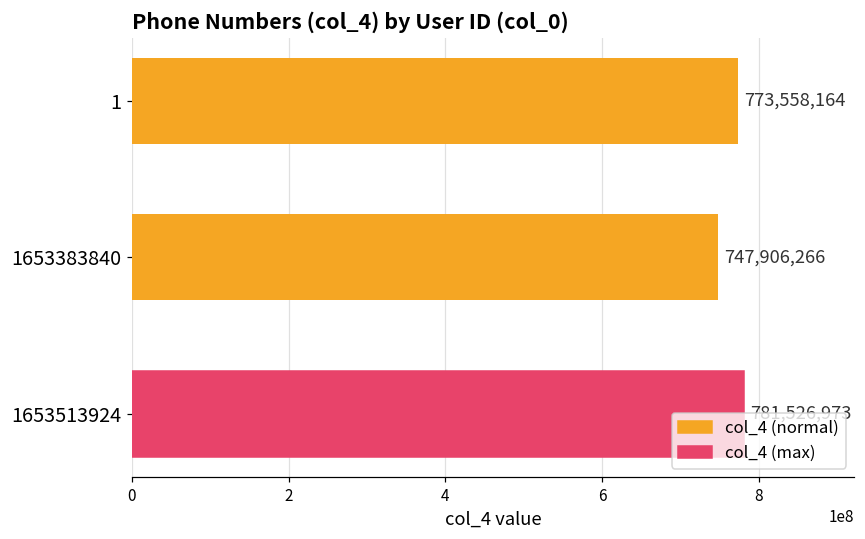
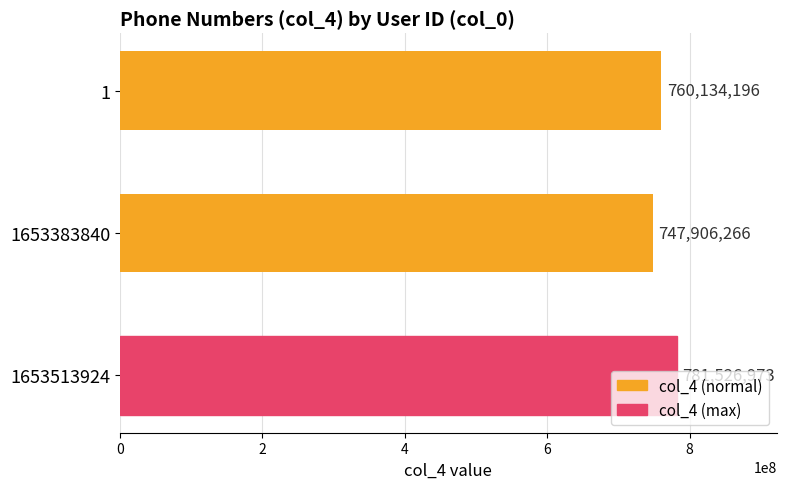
  {
-   "1": "773,558,164",
+   "1": "760,134,196",
    "1653383840": "747,906,266"
  }
